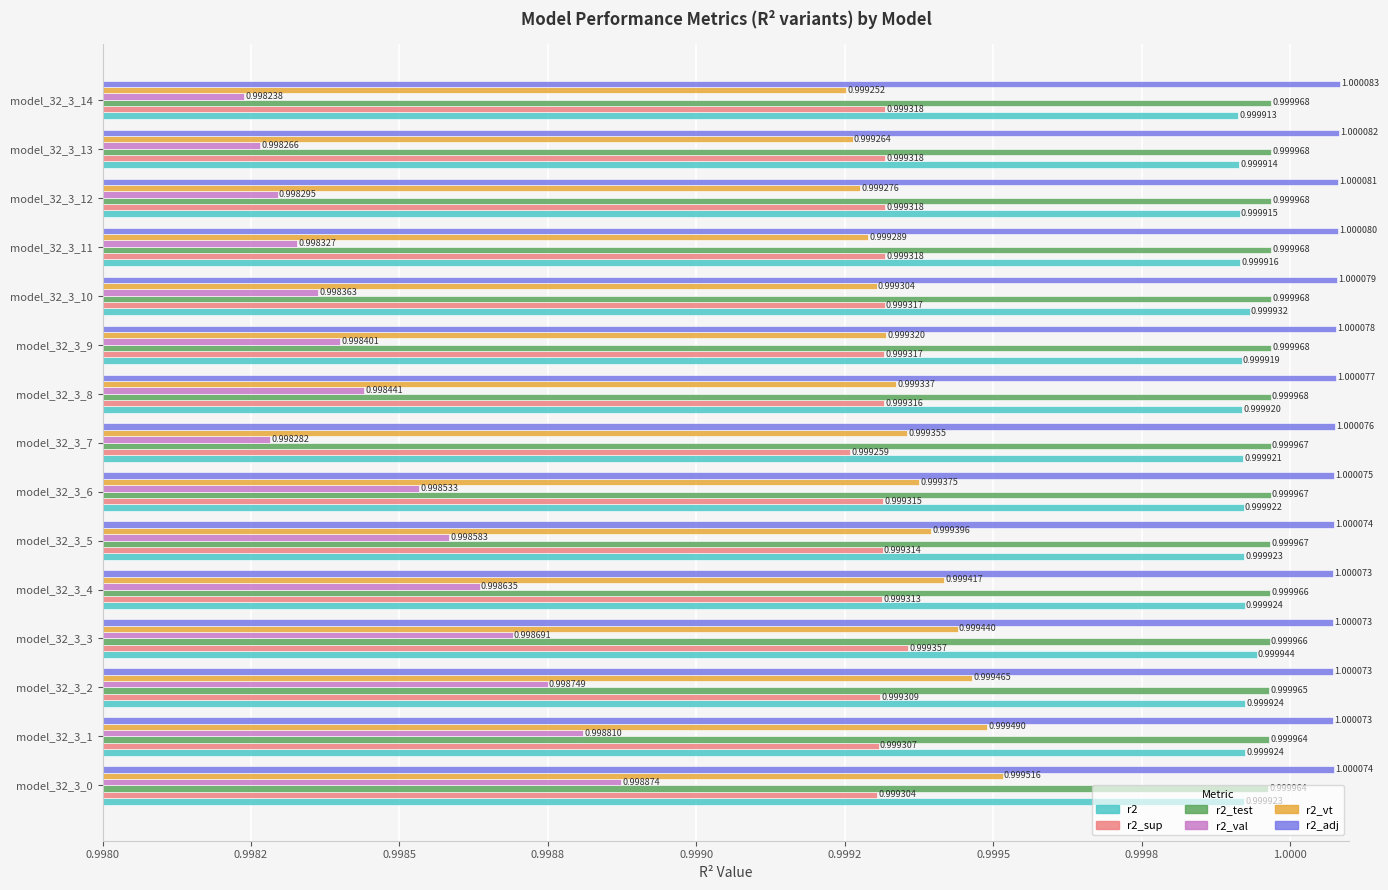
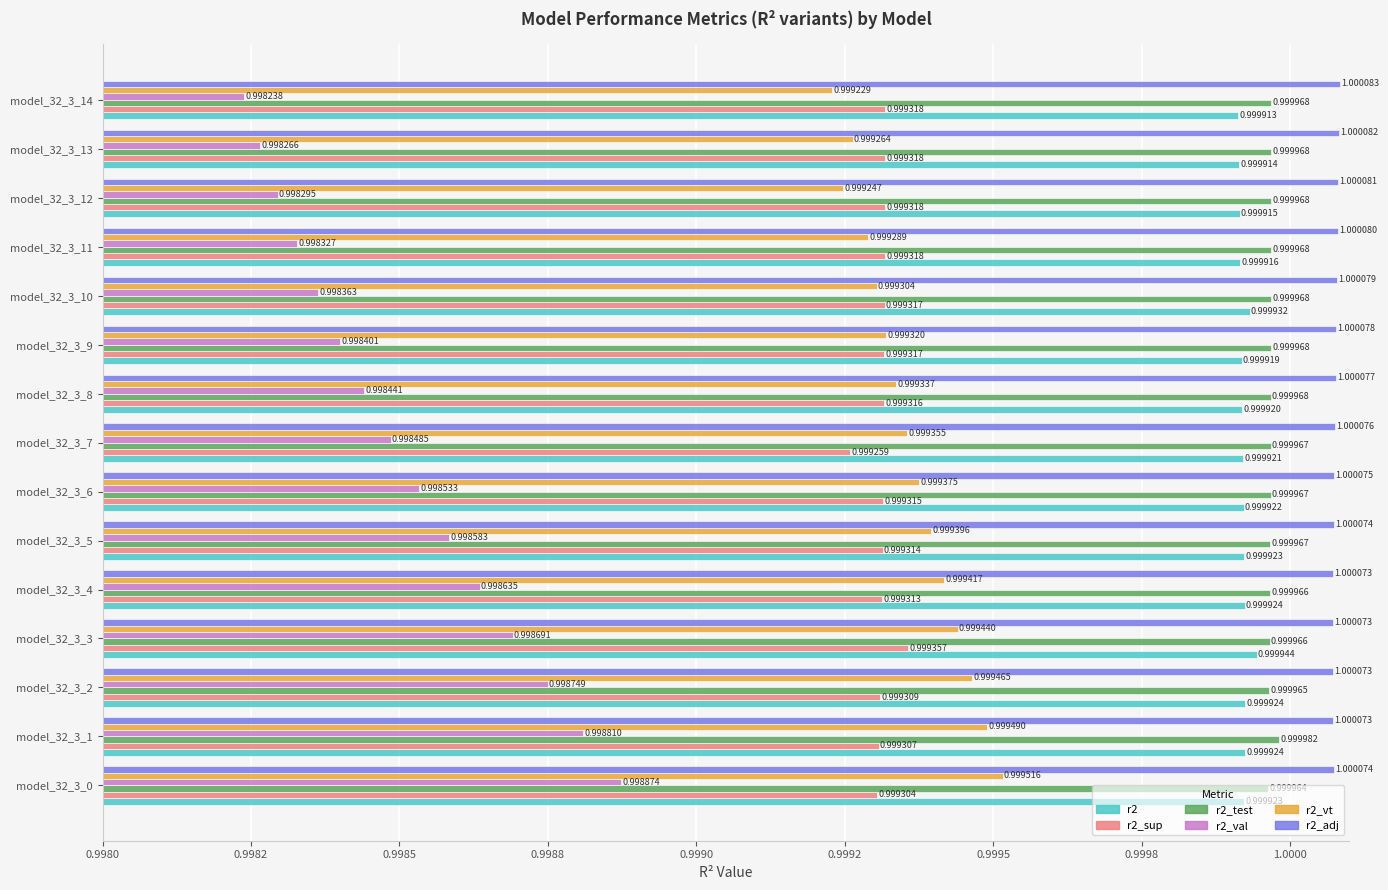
  {
    "r2": {
      "model_32_3_14": 0.999913,
      "model_32_3_13": 0.999914,
      "model_32_3_12": 0.999915,
      "model_32_3_11": 0.999916,
      "model_32_3_10": 0.999932,
      "model_32_3_9": 0.999919,
      "model_32_3_8": 0.999920,
      "model_32_3_7": 0.999921,
      "model_32_3_6": 0.999922,
      "model_32_3_5": 0.999923,
      "model_32_3_4": 0.999924,
      "model_32_3_3": 0.999944,
      "model_32_3_2": 0.999924,
      "model_32_3_1": 0.999924
    },
    "r2_sup": {
      "model_32_3_14": 0.999318,
      "model_32_3_13": 0.999318,
      "model_32_3_12": 0.999318,
      "model_32_3_11": 0.999318,
      "model_32_3_10": 0.999317,
      "model_32_3_9": 0.999317,
      "model_32_3_8": 0.999316,
      "model_32_3_7": 0.999259,
      "model_32_3_6": 0.999315,
      "model_32_3_5": 0.999314,
      "model_32_3_4": 0.999313,
      "model_32_3_3": 0.999357,
      "model_32_3_2": 0.999309,
      "model_32_3_1": 0.999307,
      "model_32_3_0": 0.999304
    },
    "r2_test": {
      "model_32_3_14": 0.999968,
      "model_32_3_13": 0.999968,
      "model_32_3_12": 0.999968,
      "model_32_3_11": 0.999968,
      "model_32_3_10": 0.999968,
      "model_32_3_9": 0.999968,
      "model_32_3_8": 0.999968,
      "model_32_3_7": 0.999967,
      "model_32_3_6": 0.999967,
      "model_32_3_5": 0.999967,
      "model_32_3_4": 0.999966,
      "model_32_3_3": 0.999966,
      "model_32_3_2": 0.999965,
-     "model_32_3_1": 0.999964
+     "model_32_3_1": 0.999982
    },
    "r2_val": {
      "model_32_3_14": 0.998238,
      "model_32_3_13": 0.998266,
      "model_32_3_12": 0.998295,
      "model_32_3_11": 0.998327,
      "model_32_3_10": 0.998363,
      "model_32_3_9": 0.998401,
      "model_32_3_8": 0.998441,
-     "model_32_3_7": 0.998282,
+     "model_32_3_7": 0.998485,
      "model_32_3_6": 0.998533,
      "model_32_3_5": 0.998583,
      "model_32_3_4": 0.998635,
      "model_32_3_3": 0.998691,
      "model_32_3_2": 0.998749,
      "model_32_3_1": 0.998810,
      "model_32_3_0": 0.998874
    },
    "r2_vt": {
-     "model_32_3_14": 0.999252,
+     "model_32_3_14": 0.999229,
      "model_32_3_13": 0.999264,
-     "model_32_3_12": 0.999276,
+     "model_32_3_12": 0.999247,
      "model_32_3_11": 0.999289,
      "model_32_3_10": 0.999304,
      "model_32_3_9": 0.999320,
      "model_32_3_8": 0.999337,
      "model_32_3_7": 0.999355,
      "model_32_3_6": 0.999375,
      "model_32_3_5": 0.999396,
      "model_32_3_4": 0.999417,
      "model_32_3_3": 0.999440,
      "model_32_3_2": 0.999465,
      "model_32_3_1": 0.999490,
      "model_32_3_0": 0.999516
    },
    "r2_adj": {
      "model_32_3_14": 1.000083,
      "model_32_3_13": 1.000082,
      "model_32_3_12": 1.000081,
      "model_32_3_11": 1.000080,
      "model_32_3_10": 1.000079,
      "model_32_3_9": 1.000078,
      "model_32_3_8": 1.000077,
      "model_32_3_7": 1.000076,
      "model_32_3_6": 1.000075,
      "model_32_3_5": 1.000074,
      "model_32_3_4": 1.000073,
      "model_32_3_3": 1.000073,
      "model_32_3_2": 1.000073,
      "model_32_3_1": 1.000073,
      "model_32_3_0": 1.000074
    }
  }
